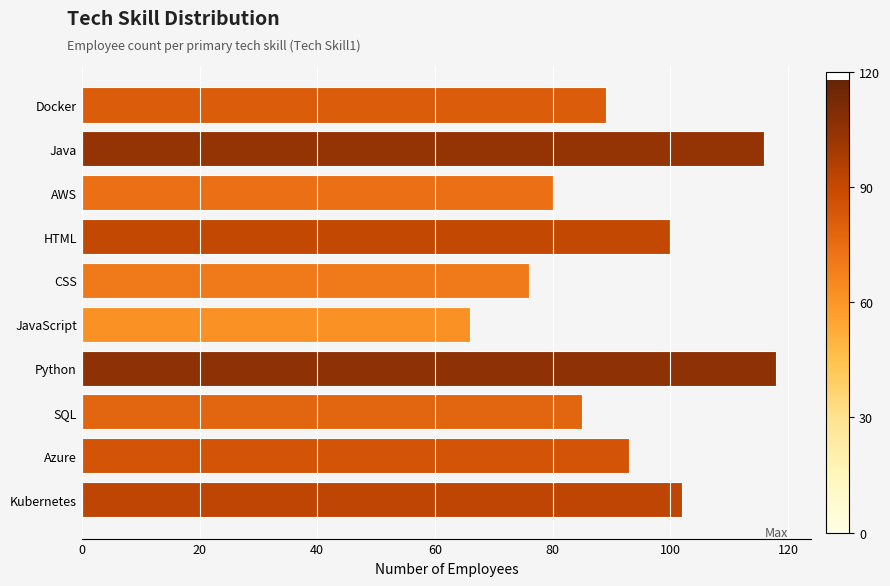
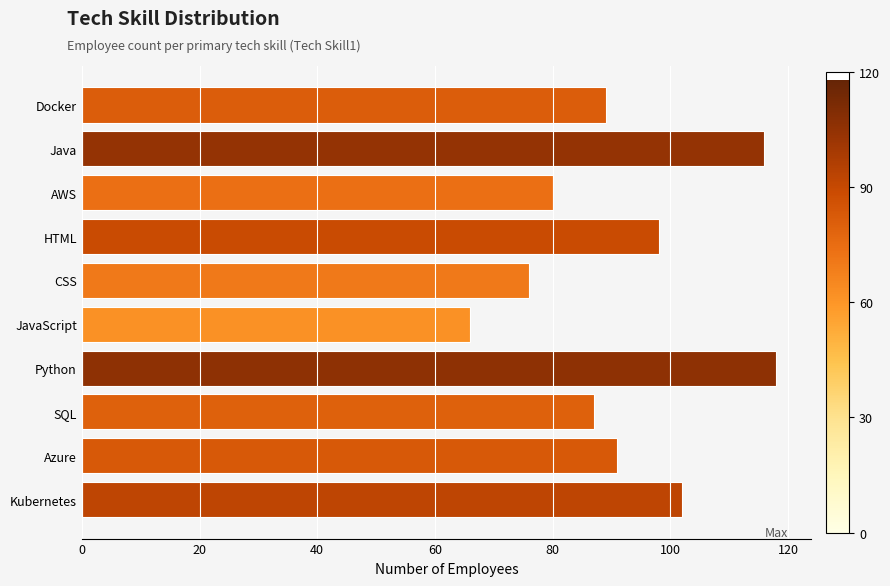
  {
    "Docker": 89,
    "Java": 116,
    "AWS": 80,
-   "HTML": 100,
+   "HTML": 98,
    "CSS": 76,
    "JavaScript": 66,
    "Python": 118,
-   "SQL": 85,
-   "Azure": 93,
+   "SQL": 87,
+   "Azure": 91,
    "Kubernetes": 102
  }
